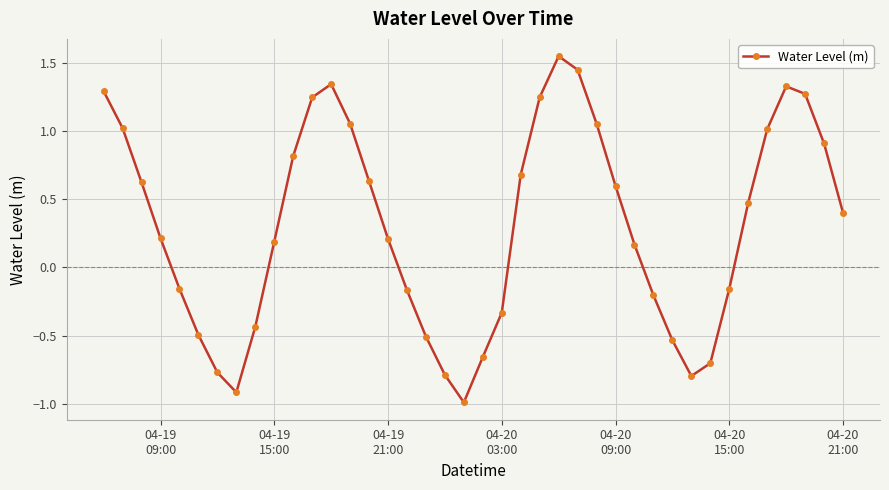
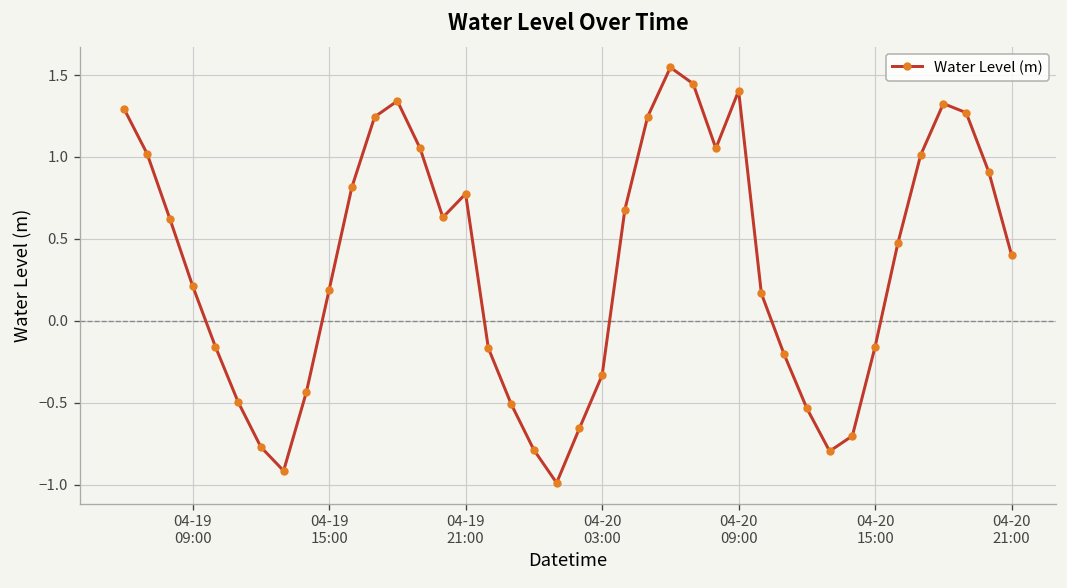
  {
    "04-19 09:00": 0.21,
    "04-19 15:00": 0.19,
-   "04-19 21:00": 0.21,
+   "04-19 21:00": 0.77,
    "04-20 03:00": -0.33,
-   "04-20 09:00": 0.60,
+   "04-20 09:00": 1.40,
    "04-20 15:00": -0.16,
    "04-20 21:00": 0.40
  }
